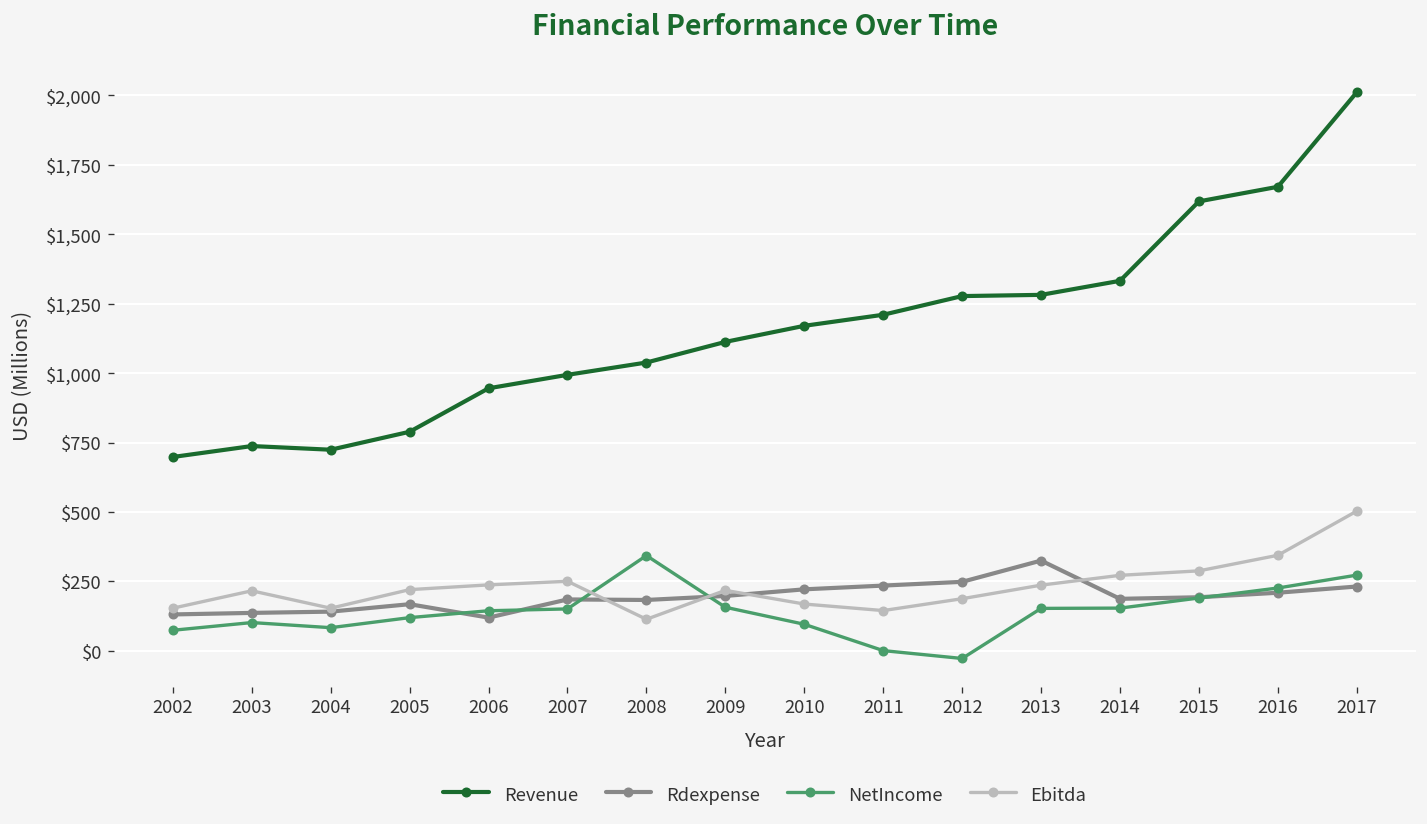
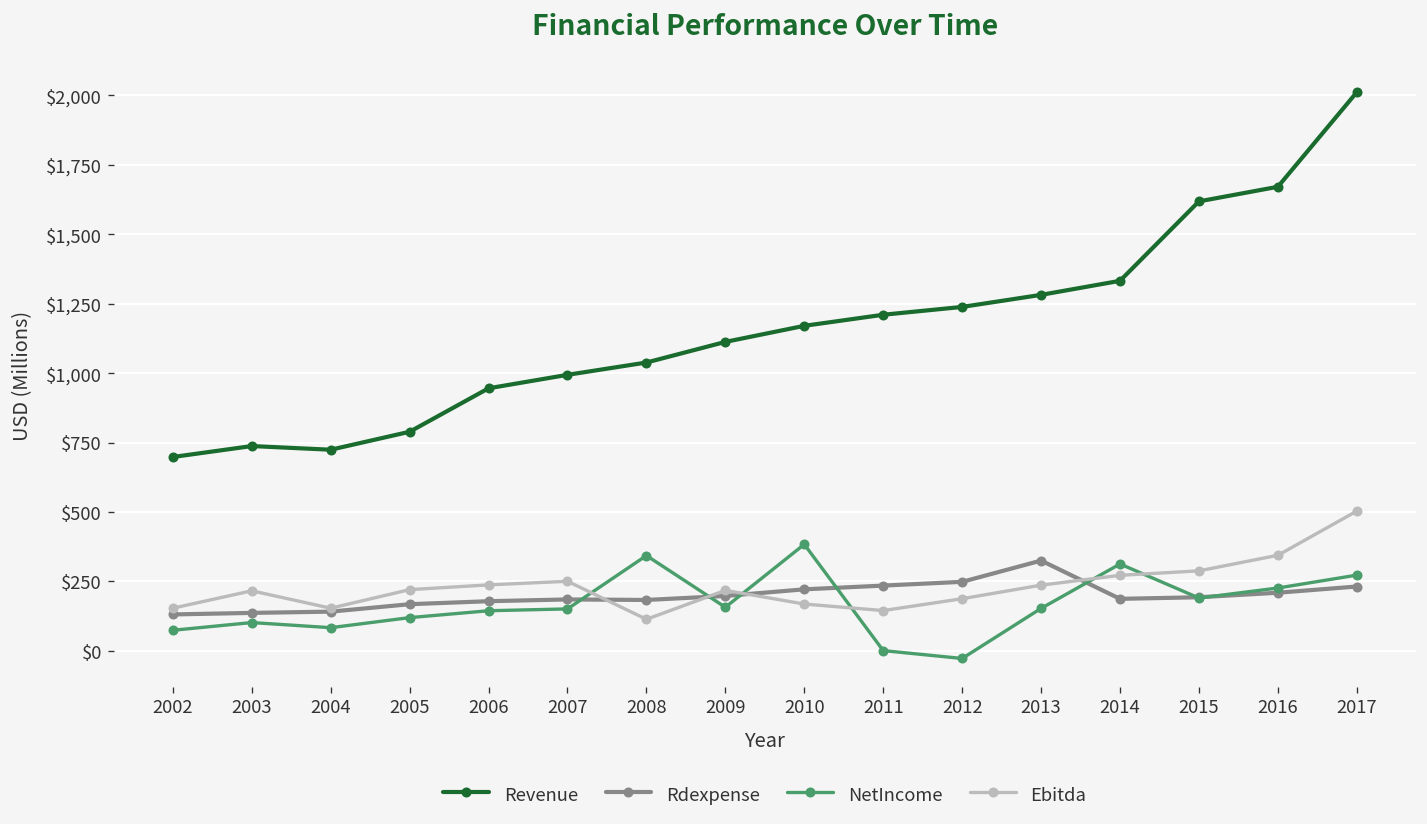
  {
    "Revenue": {
      "2002": "$700",
      "2003": "$740",
      "2004": "$720",
      "2005": "$790",
      "2006": "$950",
      "2007": "$990",
      "2008": "$1,040",
      "2009": "$1,110",
      "2010": "$1,170",
      "2011": "$1,210",
-     "2012": "$1,280",
+     "2012": "$1,240",
      "2013": "$1,280",
      "2014": "$1,330",
      "2015": "$1,620",
      "2016": "$1,670",
      "2017": "$2,010"
    },
    "Rdexpense": {
      "2002": "$130",
      "2003": "$140",
      "2004": "$140",
      "2005": "$170",
-     "2006": "$120",
+     "2006": "$180",
      "2007": "$180",
      "2008": "$180",
      "2009": "$200",
      "2010": "$220",
      "2011": "$230",
      "2012": "$250",
      "2013": "$320",
      "2014": "$190",
      "2016": "$210",
      "2017": "$230"
    },
    "NetIncome": {
      "2002": "$70",
      "2003": "$100",
      "2004": "$80",
      "2005": "$120",
      "2006": "$140",
      "2007": "$150",
      "2008": "$340",
      "2009": "$160",
-     "2010": "$100",
+     "2010": "$380",
      "2011": "$0",
      "2012": "$-30",
      "2013": "$150",
-     "2014": "$150",
+     "2014": "$310",
      "2016": "$230",
      "2017": "$270"
    },
    "Ebitda": {
      "2002": "$150",
      "2003": "$220",
      "2004": "$150",
      "2005": "$220",
      "2006": "$240",
      "2007": "$250",
      "2008": "$110",
      "2009": "$220",
      "2010": "$170",
      "2011": "$140",
      "2012": "$190",
      "2013": "$240",
      "2014": "$270",
      "2015": "$290",
      "2016": "$340",
      "2017": "$500"
    }
  }
